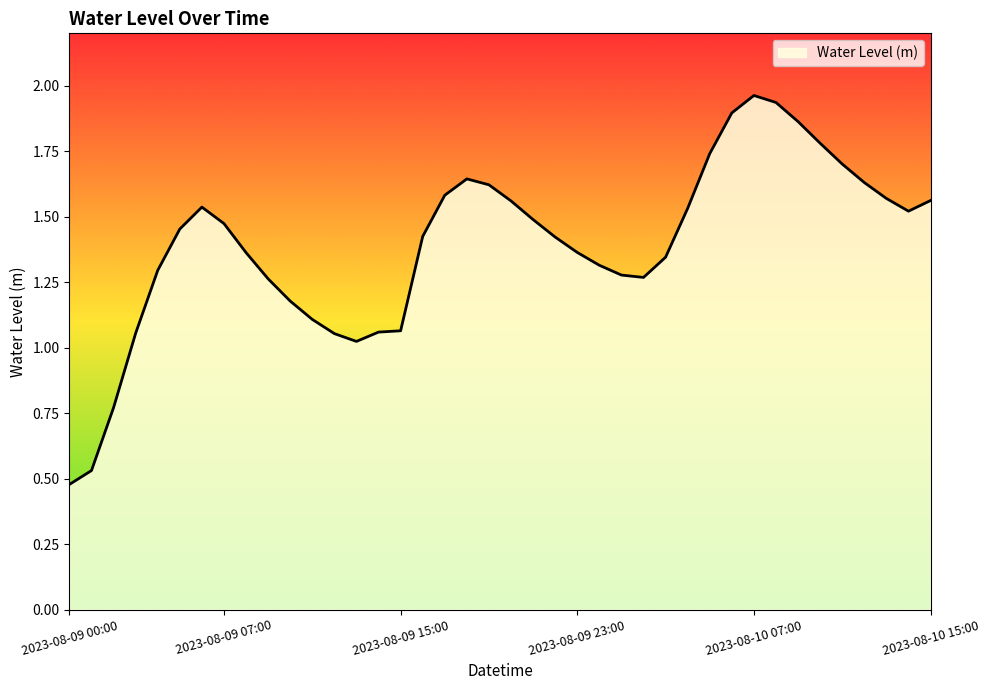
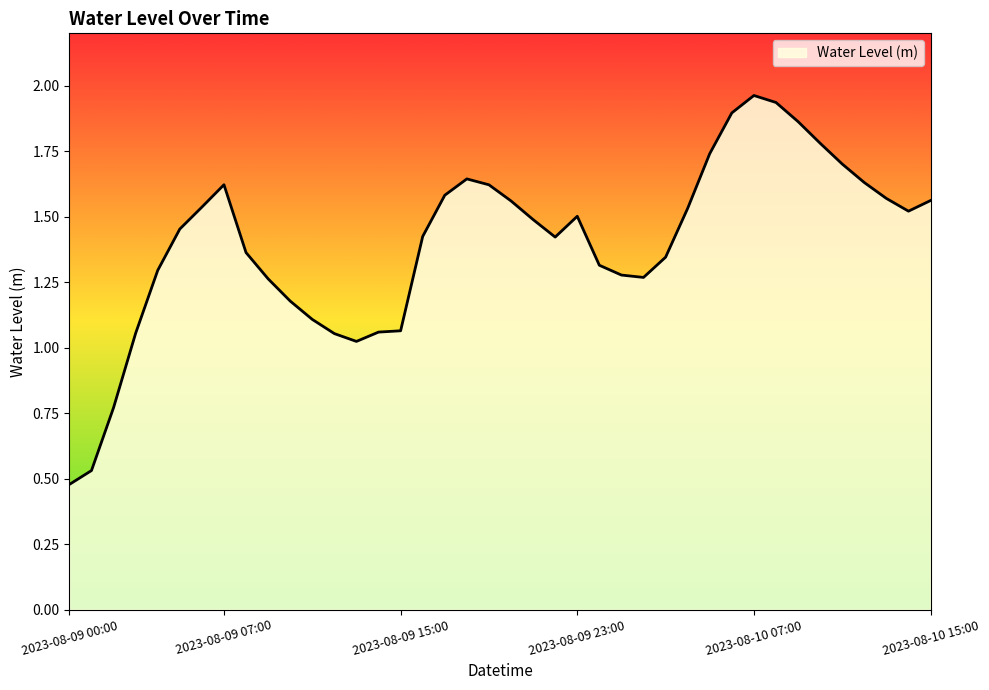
  {
    "2023-08-09 00:00": 0.48,
-   "2023-08-09 07:00": 1.47,
+   "2023-08-09 07:00": 1.62,
    "2023-08-09 15:00": 1.06,
-   "2023-08-09 23:00": 1.36,
+   "2023-08-09 23:00": 1.50,
    "2023-08-10 07:00": 1.96,
    "2023-08-10 15:00": 1.56
  }
